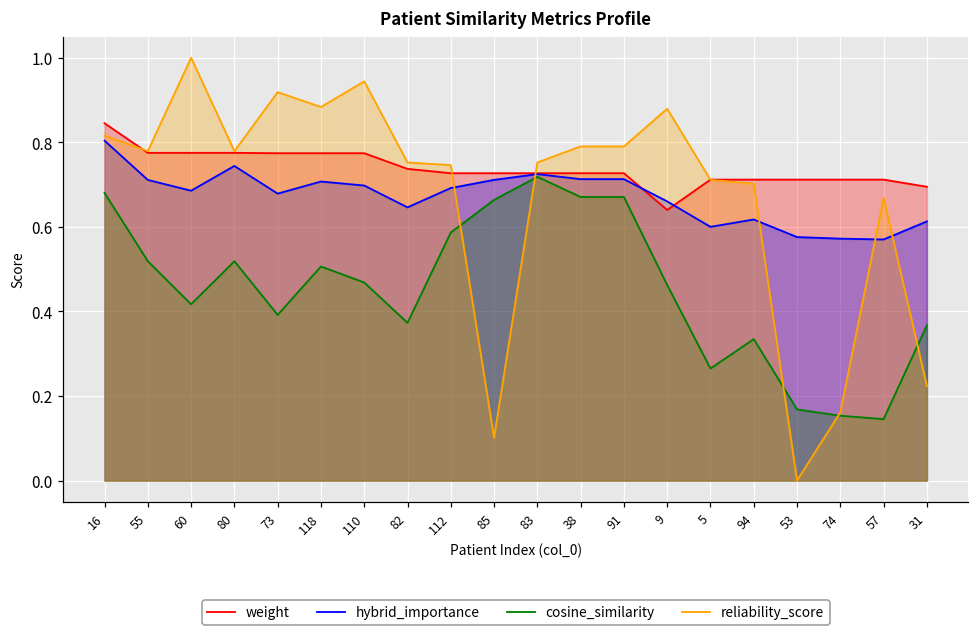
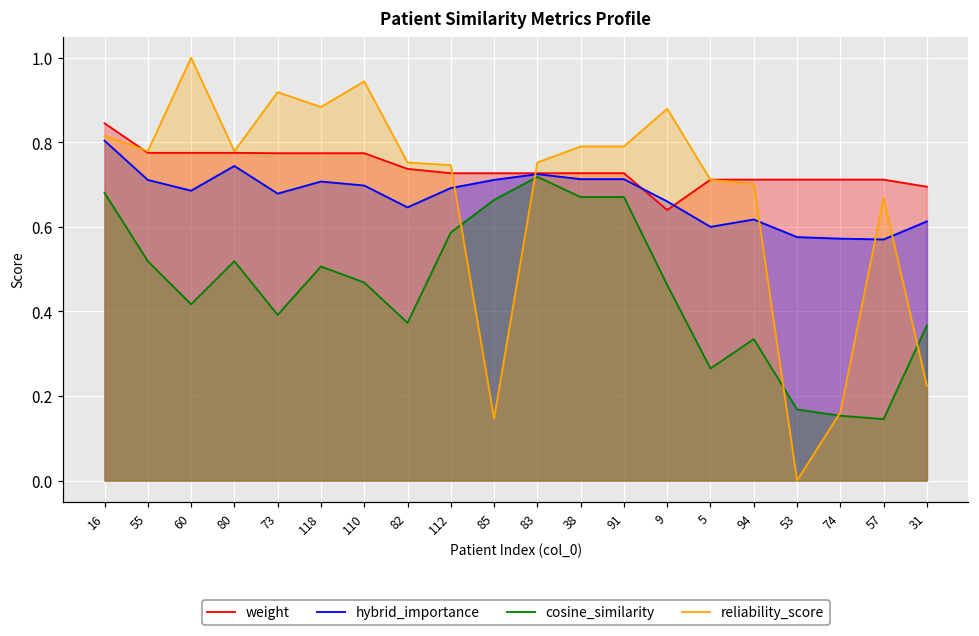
  {
    "weight": {
      "16": 0.85,
      "60": 0.78,
      "73": 0.77,
      "118": 0.77,
      "110": 0.77,
      "82": 0.74,
      "112": 0.73,
      "85": 0.73,
      "38": 0.73,
      "91": 0.73,
      "9": 0.64,
      "94": 0.71,
      "53": 0.71,
      "74": 0.71,
      "57": 0.71,
      "31": 0.69
    },
    "hybrid_importance": {
      "16": 0.80,
      "55": 0.71,
      "60": 0.69,
      "80": 0.74,
      "73": 0.68,
      "118": 0.71,
      "110": 0.70,
      "82": 0.65,
      "112": 0.69,
      "85": 0.71,
      "38": 0.71,
      "91": 0.71,
      "9": 0.66,
      "5": 0.60,
      "94": 0.62,
      "53": 0.58,
      "74": 0.57,
      "57": 0.57,
      "31": 0.61
    },
    "cosine_similarity": {
      "16": 0.68,
      "55": 0.52,
      "60": 0.42,
      "80": 0.52,
      "73": 0.39,
      "118": 0.51,
      "110": 0.47,
      "82": 0.37,
      "112": 0.59,
      "85": 0.66,
      "38": 0.67,
      "91": 0.67,
      "9": 0.46,
      "5": 0.26,
      "94": 0.33,
      "53": 0.17,
      "74": 0.15,
      "57": 0.15,
      "31": 0.37
    },
    "reliability_score": {
      "16": 0.82,
      "60": 1.00,
      "73": 0.92,
      "118": 0.88,
      "110": 0.94,
      "82": 0.75,
      "112": 0.75,
-     "85": 0.10,
+     "85": 0.15,
      "83": 0.75,
      "38": 0.79,
      "91": 0.79,
      "9": 0.88,
      "94": 0.70,
      "53": 0.00,
      "74": 0.16,
      "57": 0.67,
      "31": 0.22
    }
  }
